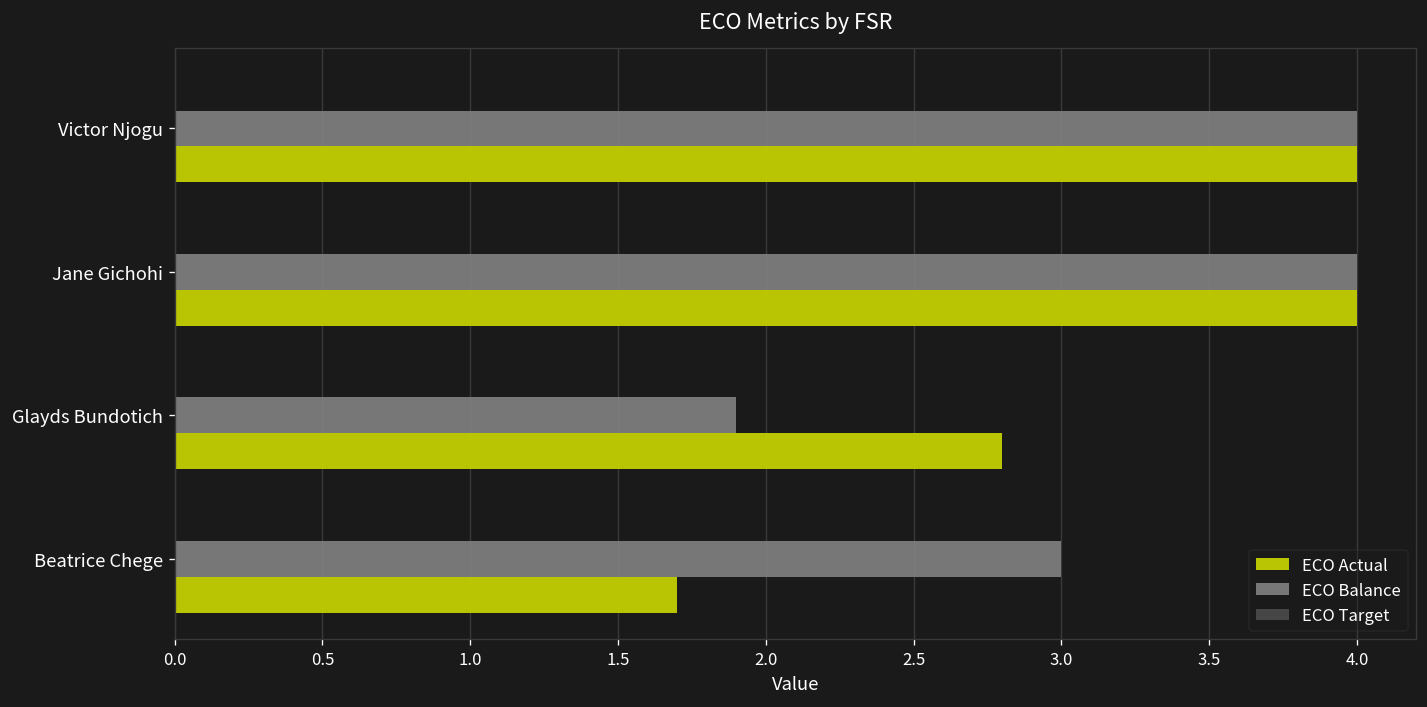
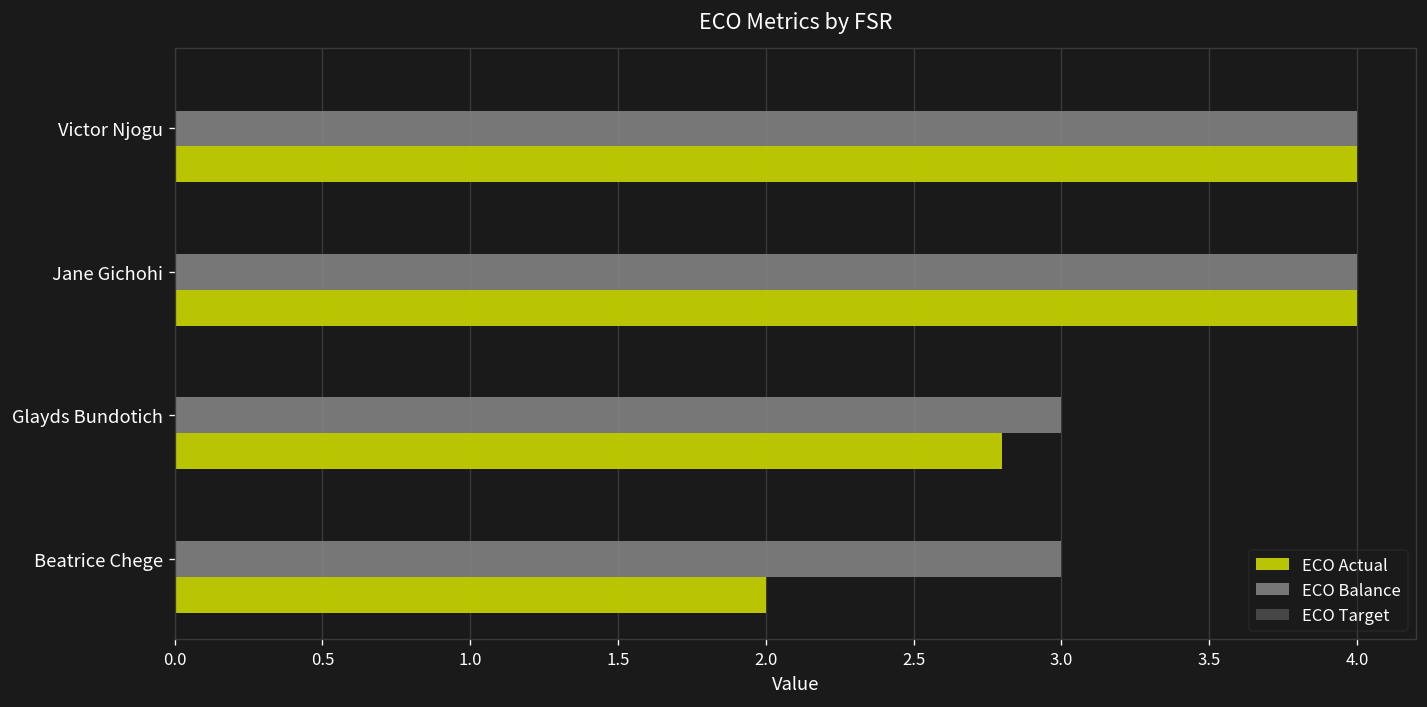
  {
    "ECO Actual": {
      "Victor Njogu": 4.0,
      "Jane Gichohi": 4.0,
      "Glayds Bundotich": 2.8,
-     "Beatrice Chege": 1.7
+     "Beatrice Chege": 2.0
    },
    "ECO Balance": {
      "Victor Njogu": 4.0,
      "Jane Gichohi": 4.0,
-     "Glayds Bundotich": 1.9,
+     "Glayds Bundotich": 3.0,
      "Beatrice Chege": 3.0
    },
    "ECO Target": {
      "Victor Njogu": 0.0,
      "Jane Gichohi": 0.0,
      "Glayds Bundotich": 0.0,
      "Beatrice Chege": 0.0
    }
  }
